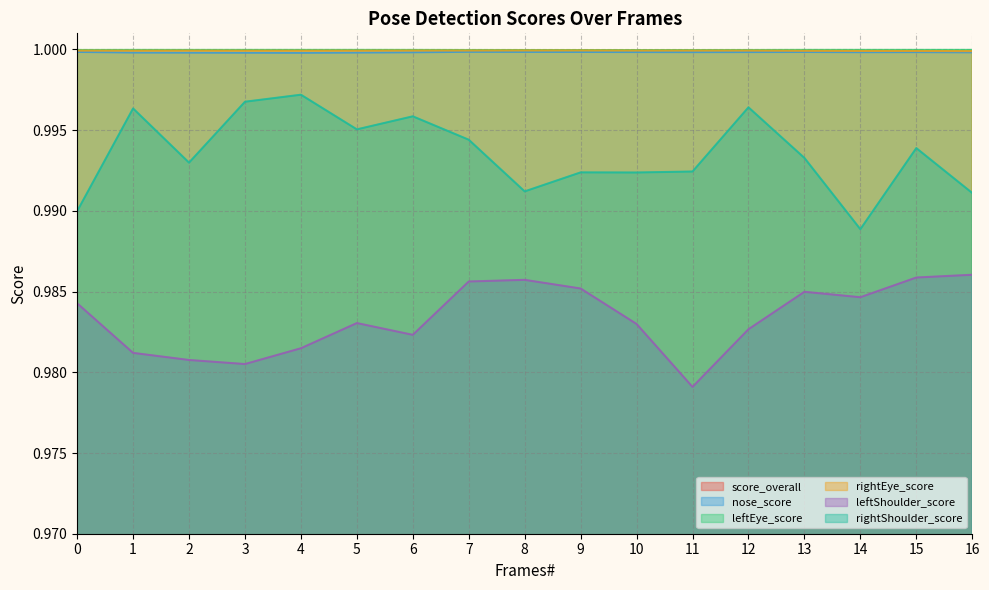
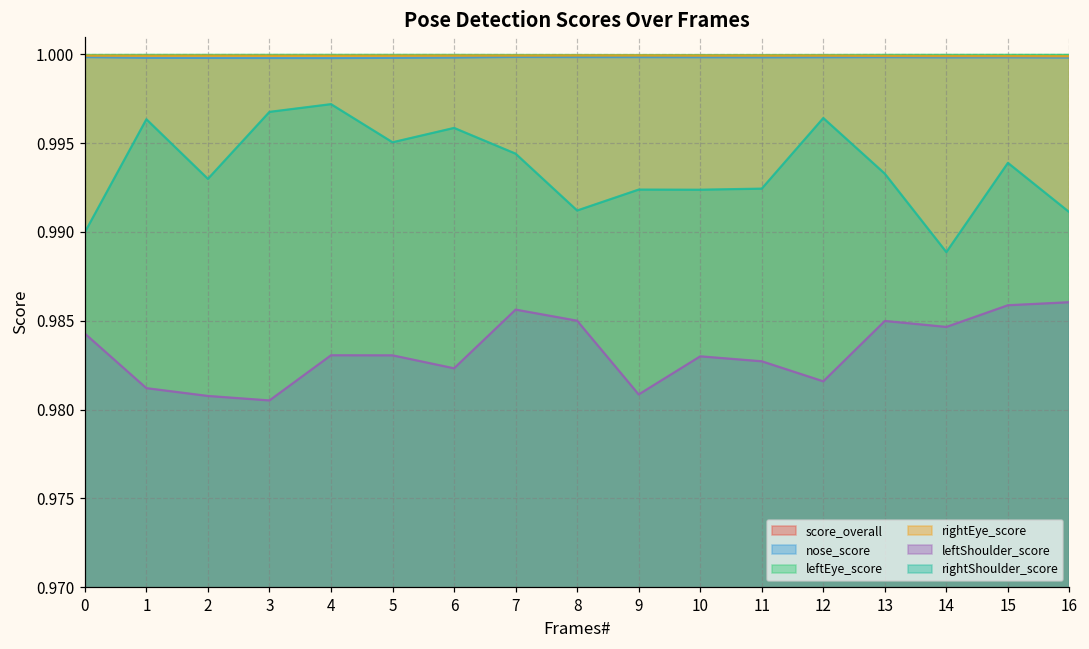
  {
    "leftShoulder_score": {
      "0": 0.9843,
      "1": 0.9812,
      "2": 0.9808,
      "3": 0.9805,
-     "4": 0.9815,
+     "4": 0.9831,
      "5": 0.9831,
      "6": 0.9823,
      "7": 0.9856,
-     "8": 0.9857,
-     "9": 0.9852,
+     "8": 0.9850,
+     "9": 0.9808,
      "10": 0.9830,
-     "11": 0.9791,
-     "12": 0.9827,
+     "11": 0.9827,
+     "12": 0.9816,
      "13": 0.9850,
      "14": 0.9847,
      "15": 0.9859,
      "16": 0.9860
    }
  }
